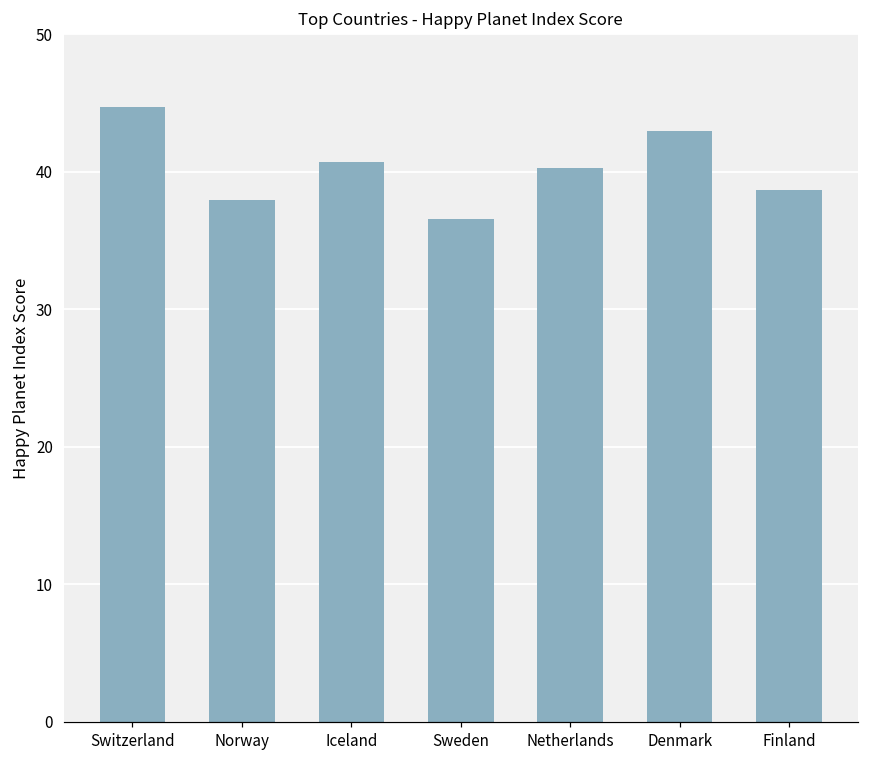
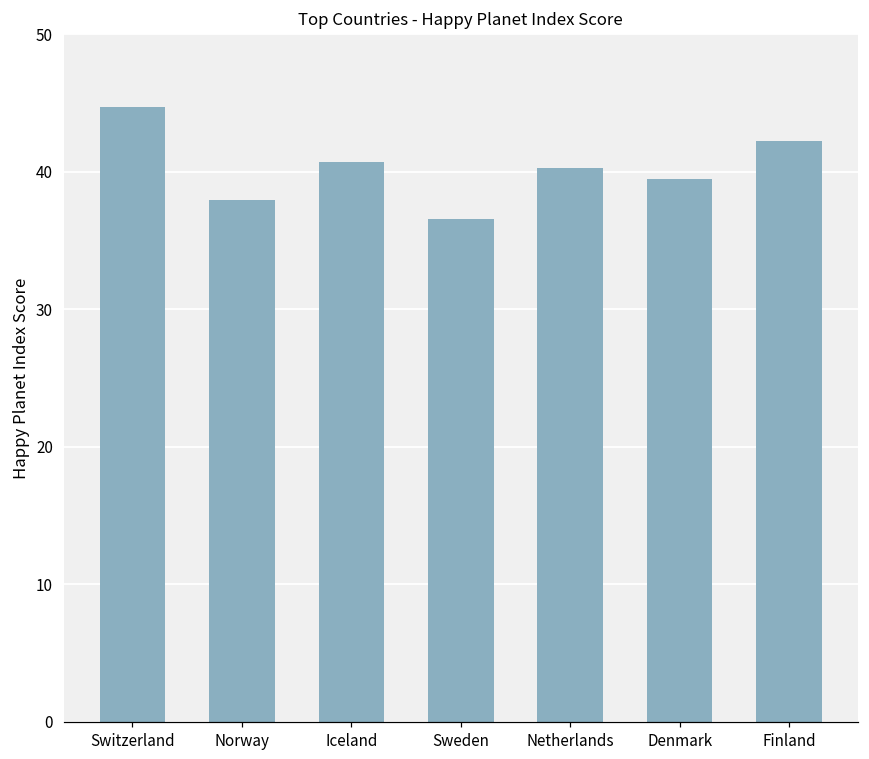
  {
    "Switzerland": 44.7,
    "Norway": 38.0,
    "Iceland": 40.7,
    "Sweden": 36.6,
    "Netherlands": 40.3,
-   "Denmark": 43.0,
-   "Finland": 38.7
+   "Denmark": 39.5,
+   "Finland": 42.3
  }
